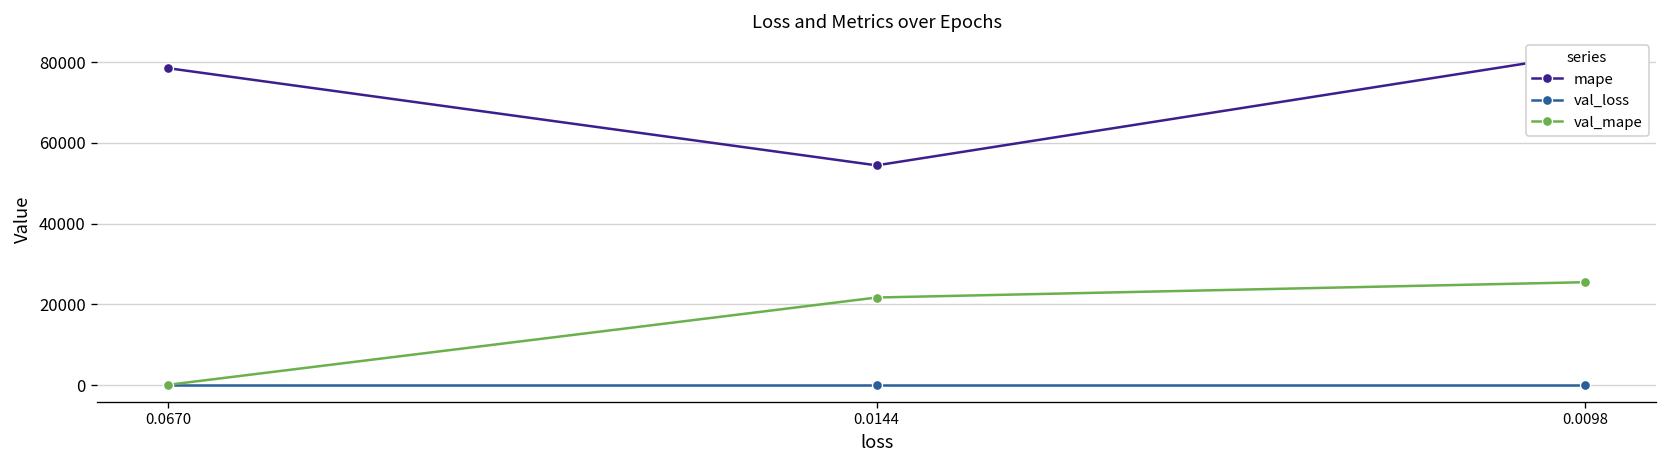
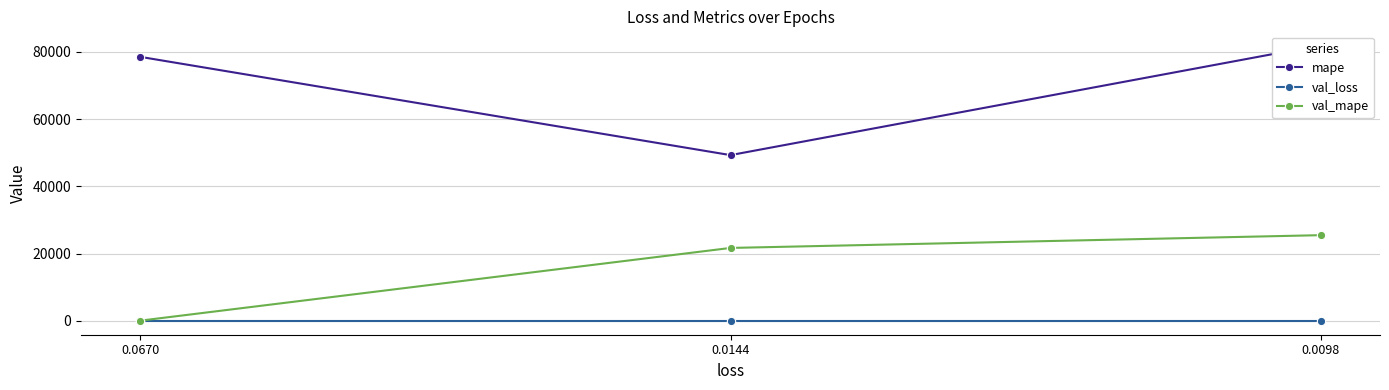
  {
    "mape": {
      "0.0670": 79000,
-     "0.0144": 54000
+     "0.0144": 49000
    },
    "val_loss": {
      "0.0144": 0,
      "0.0098": 0
    },
    "val_mape": {
      "0.0144": 22000,
      "0.0098": 25000
    }
  }
